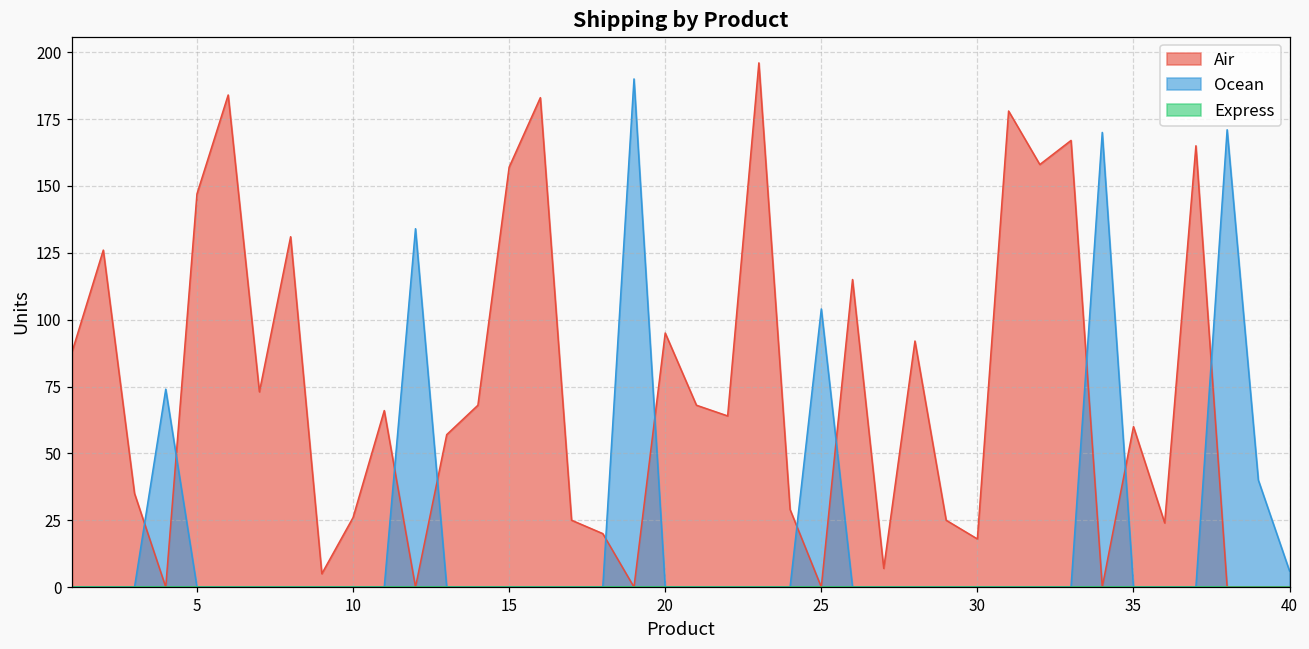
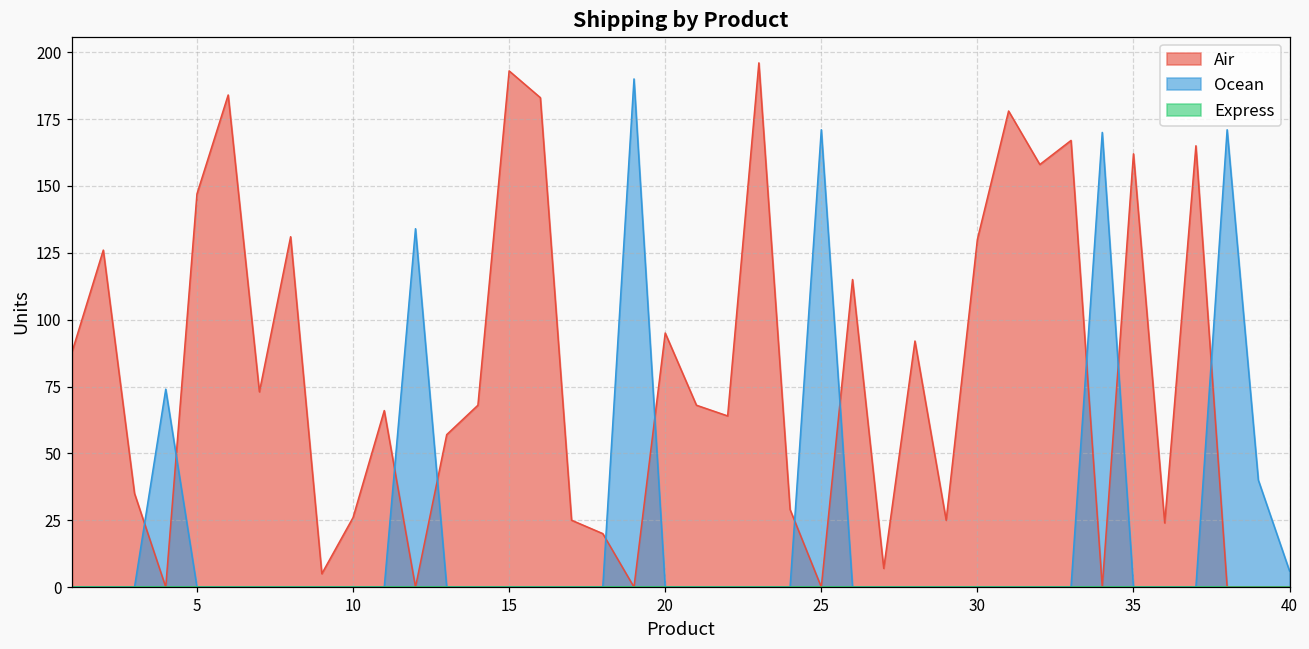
  {
    "Air": {
      "5": 147,
      "10": 26,
-     "15": 157,
+     "15": 193,
      "20": 95,
-     "30": 18,
-     "35": 60
+     "30": 130,
+     "35": 162
    },
    "Ocean": {
-     "25": 104,
+     "25": 171,
      "40": 6
    }
  }
